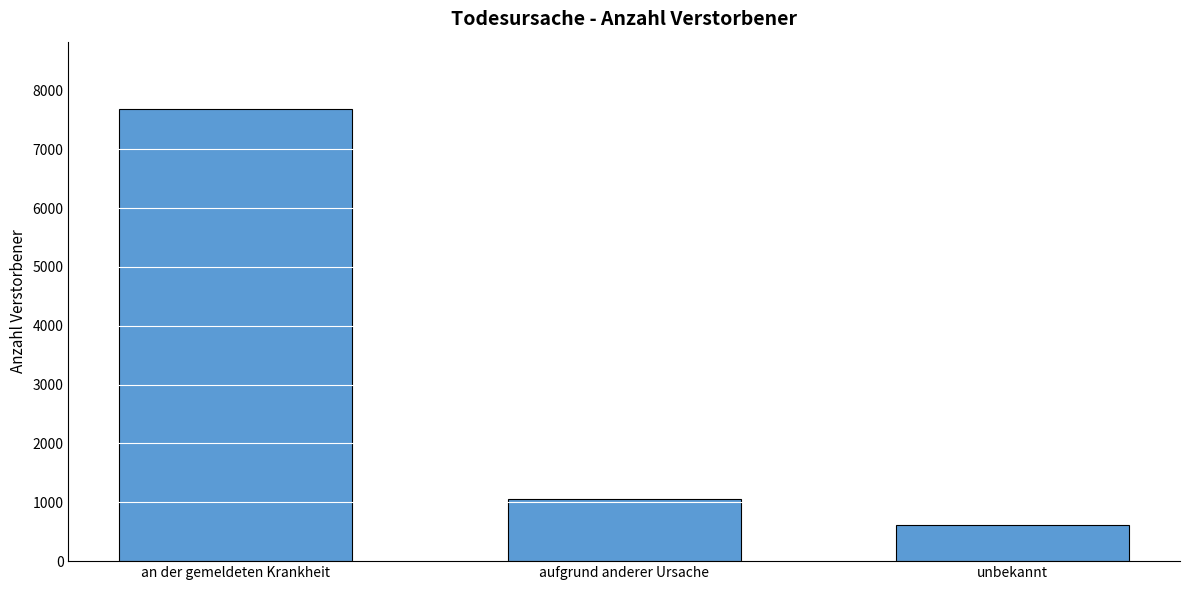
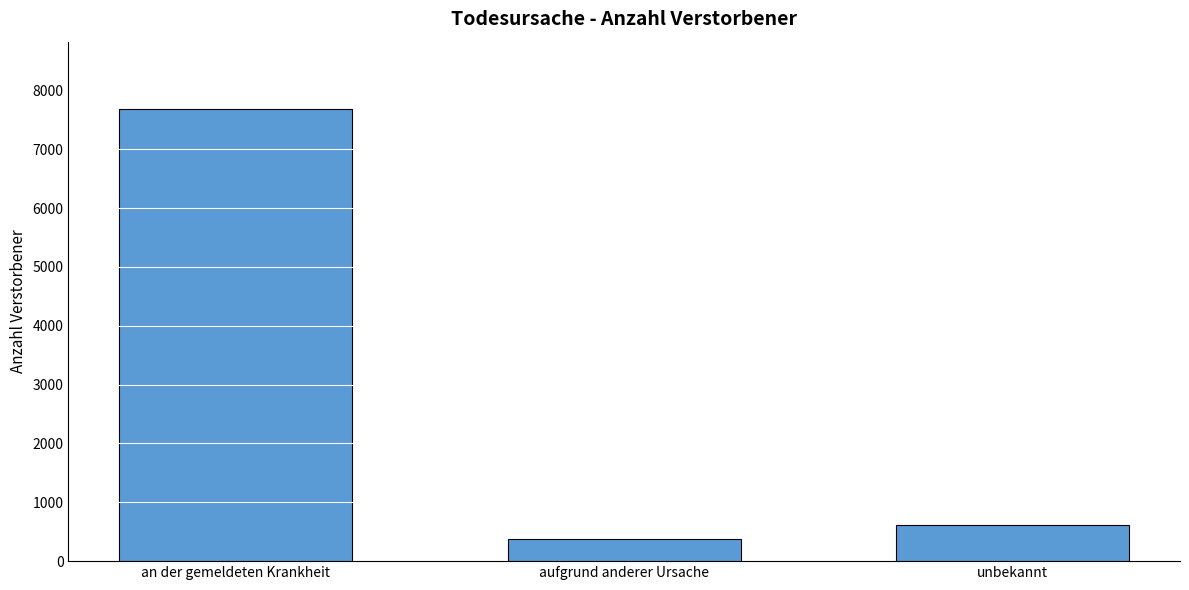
  {
    "an der gemeldeten Krankheit": 7700,
-   "aufgrund anderer Ursache": 1100,
+   "aufgrund anderer Ursache": 400,
    "unbekannt": 600
  }
